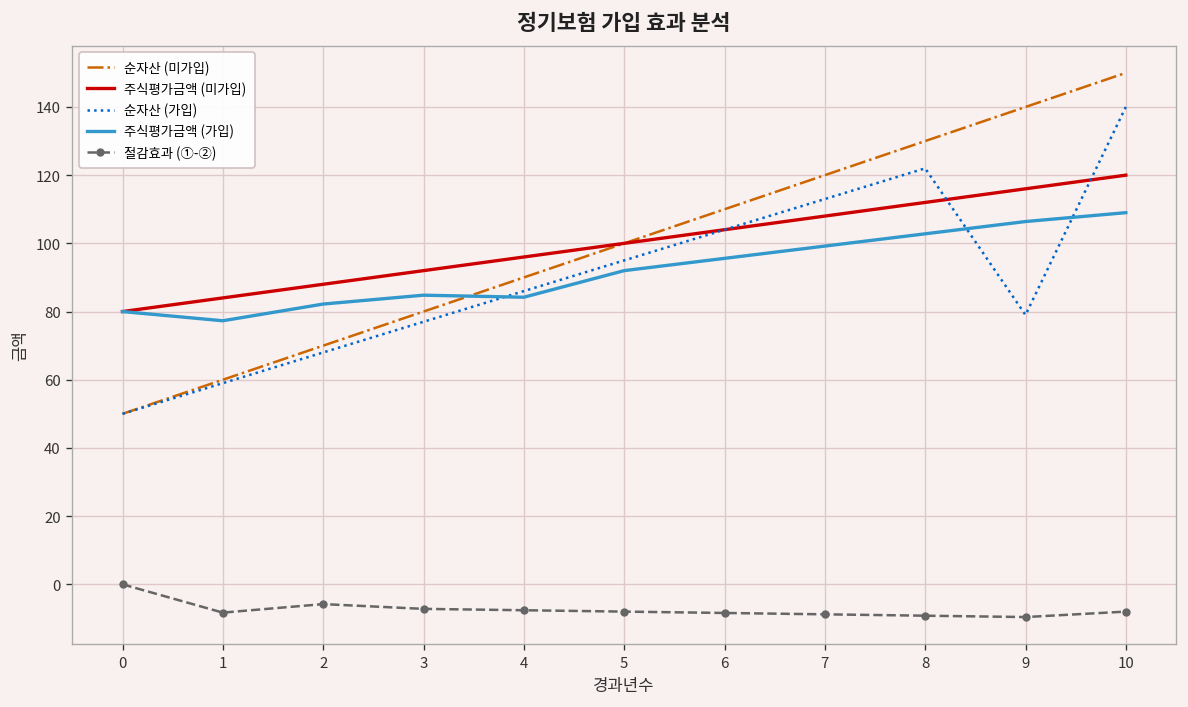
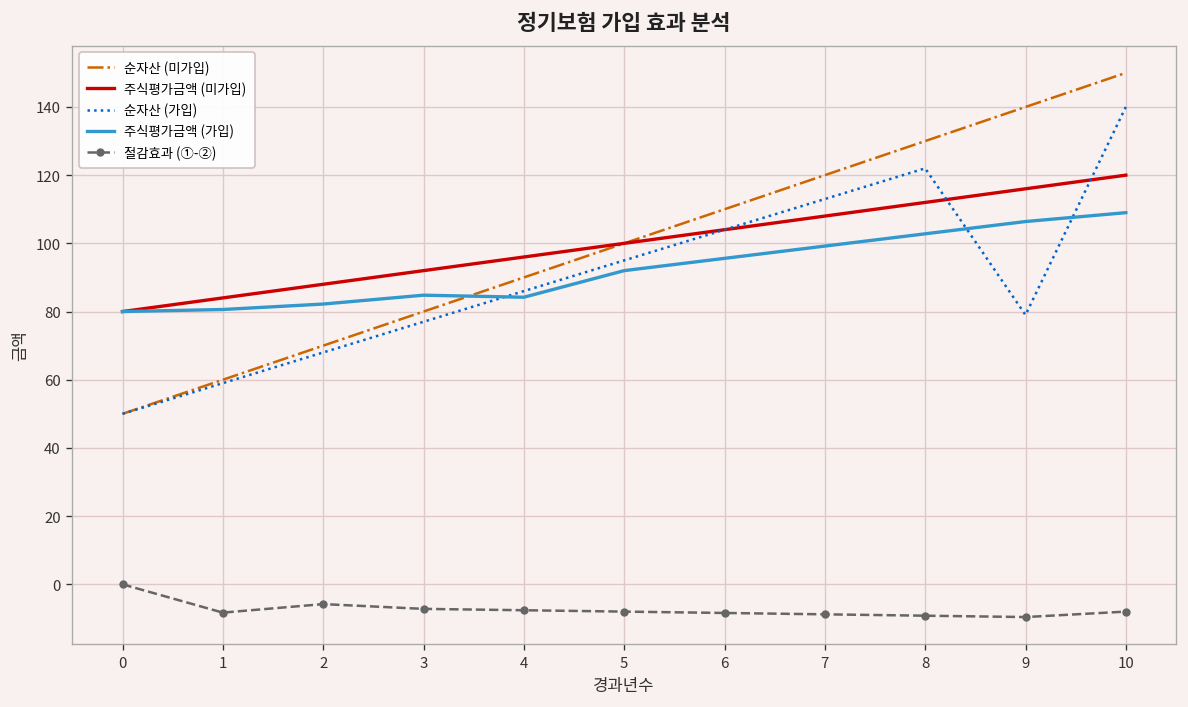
  {
    "순자산 (미가입)": {
      "1": 60,
      "2": 70,
      "3": 80,
      "4": 90,
      "6": 110,
      "7": 120,
      "8": 130,
      "9": 140,
      "10": 150
    },
    "주식평가금액 (미가입)": {
      "1": 84,
      "2": 88,
      "3": 92,
      "4": 96,
      "7": 108,
      "8": 112,
      "9": 116,
      "10": 120
    },
    "순자산 (가입)": {
      "1": 59,
      "2": 68,
      "3": 77,
      "4": 86,
      "5": 95,
      "7": 113,
      "8": 122,
      "9": 79,
      "10": 140
    },
    "주식평가금액 (가입)": {
-     "1": 77,
+     "1": 81,
      "2": 82,
      "3": 85,
      "4": 84,
      "5": 92,
      "6": 96,
      "7": 99,
      "8": 103,
      "9": 106,
      "10": 109
    },
    "절감효과 (①-②)": {
      "0": 0,
      "1": -8,
      "2": -6,
      "3": -7,
      "4": -8,
      "5": -8,
      "6": -8,
      "7": -9,
      "8": -9,
      "9": -10,
      "10": -8
    }
  }
